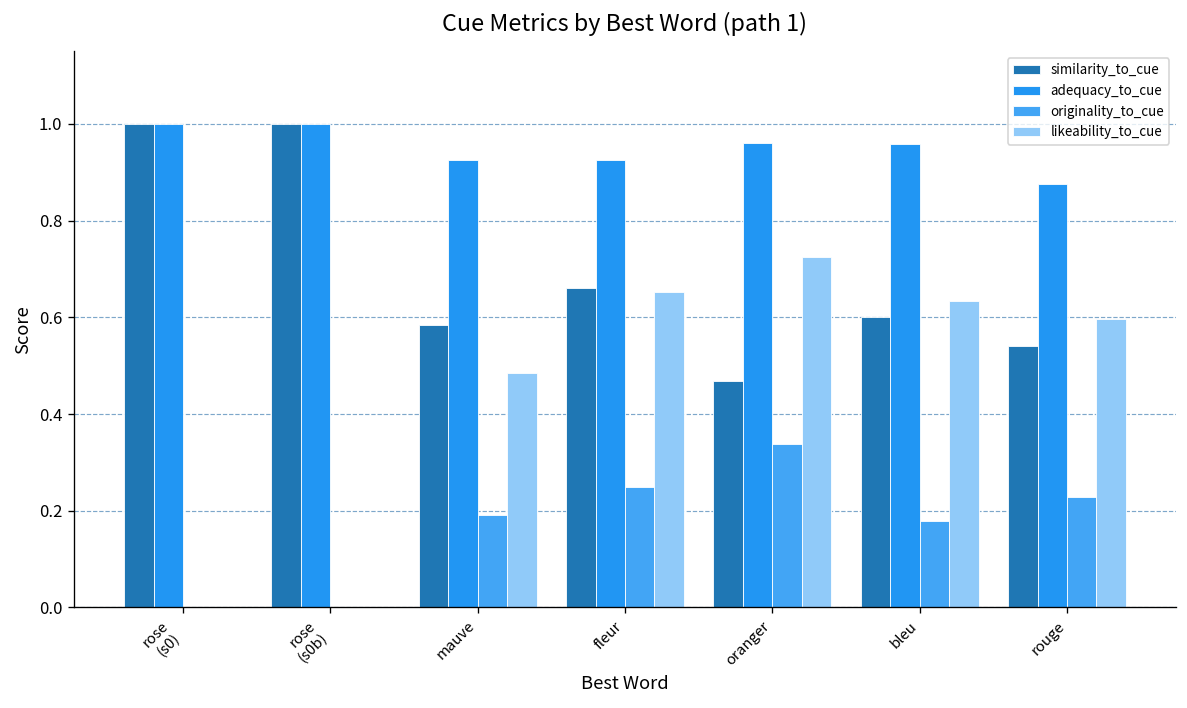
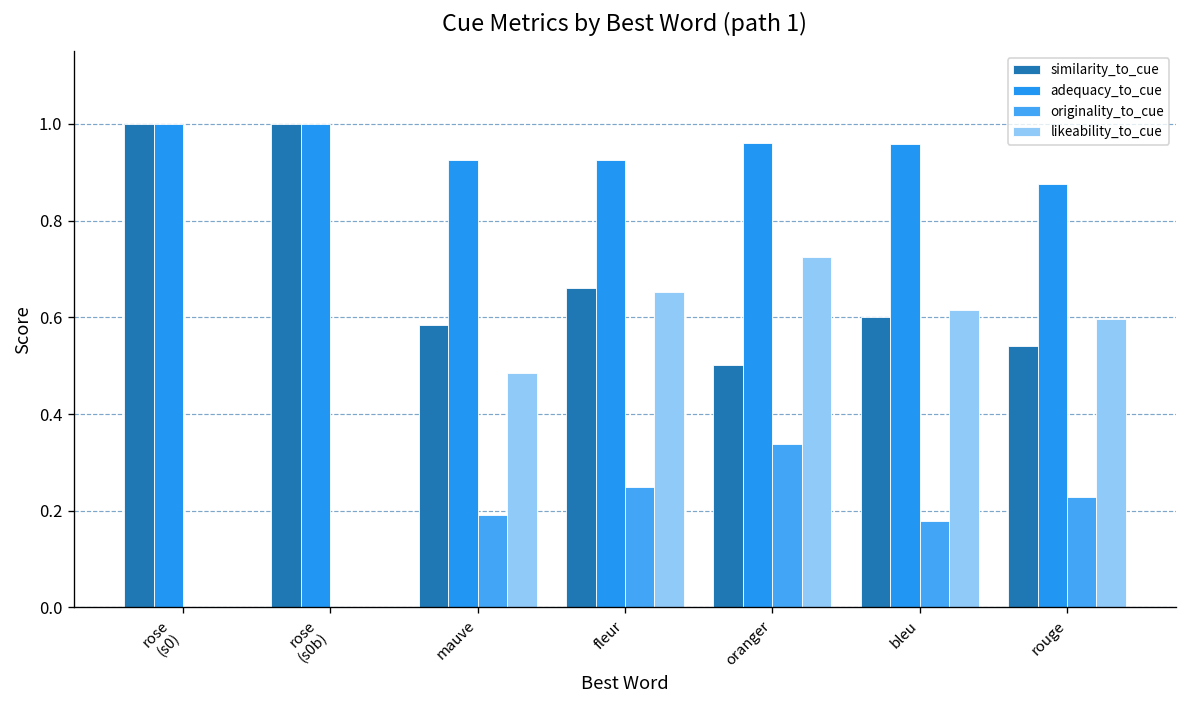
  {
    "similarity_to_cue": {
      "rose (s0)": 1.00,
      "rose (s0b)": 1.00,
      "mauve": 0.58,
      "fleur": 0.66,
-     "oranger": 0.47,
+     "oranger": 0.50,
      "bleu": 0.60,
      "rouge": 0.54
    },
    "likeability_to_cue": {
      "rose (s0)": 0.00,
      "rose (s0b)": 0.00,
      "mauve": 0.49,
      "fleur": 0.65,
      "oranger": 0.72,
-     "bleu": 0.63,
+     "bleu": 0.61,
      "rouge": 0.60
    }
  }
